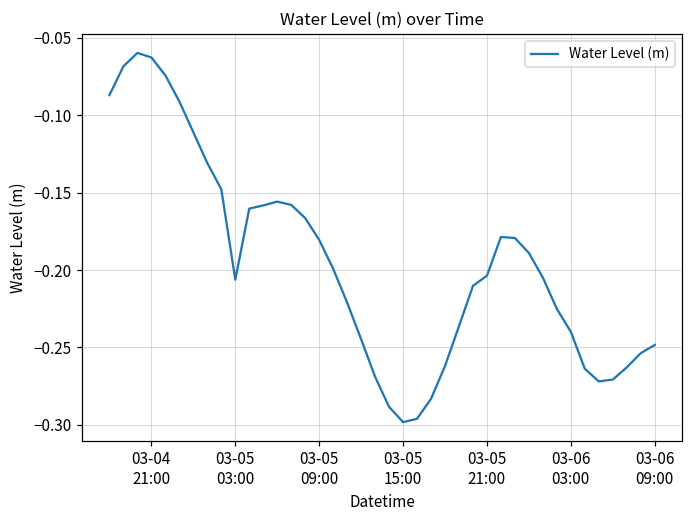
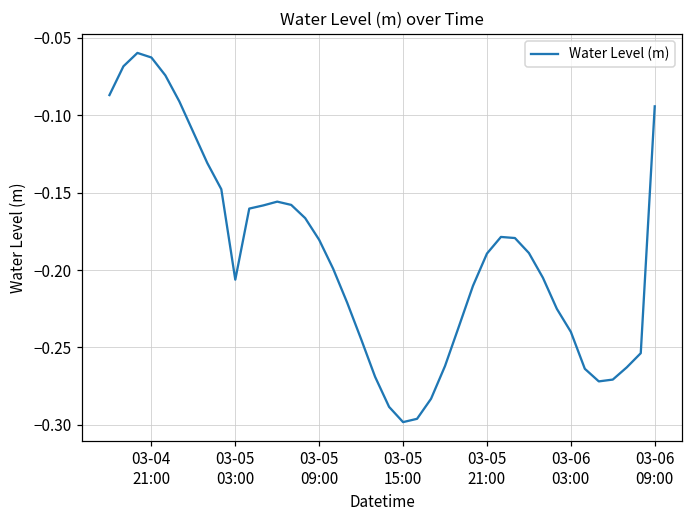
  {
    "03-04 21:00": -0.063,
    "03-05 03:00": -0.206,
    "03-05 09:00": -0.180,
    "03-05 15:00": -0.298,
-   "03-05 21:00": -0.204,
+   "03-05 21:00": -0.189,
    "03-06 03:00": -0.240,
-   "03-06 09:00": -0.248
+   "03-06 09:00": -0.094
  }
